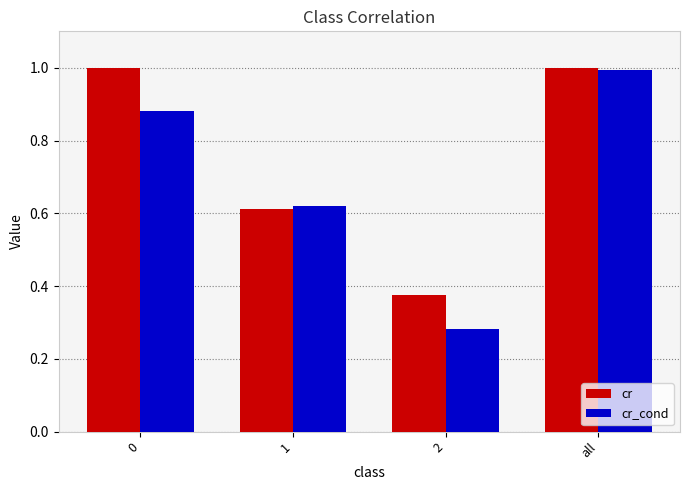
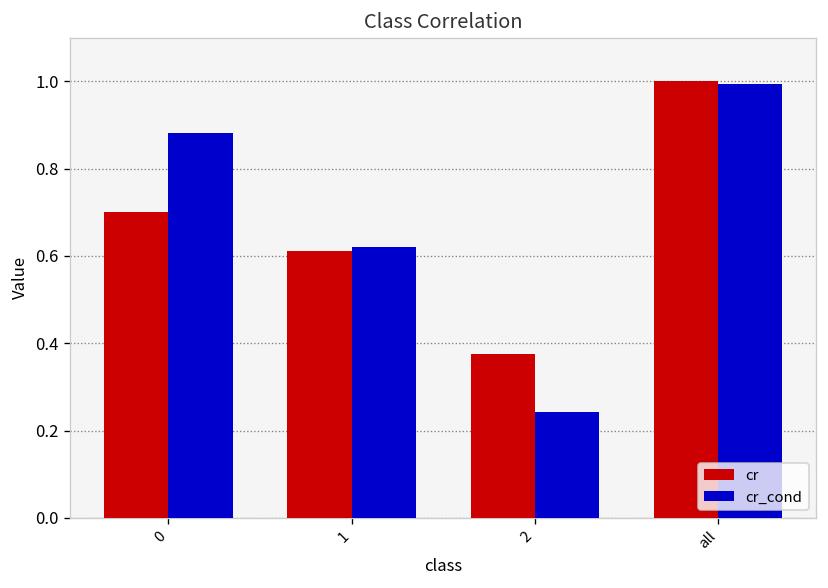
  {
    "cr": {
-     "0": 1.00,
+     "0": 0.70,
      "1": 0.61,
      "2": 0.38,
      "all": 1.00
    },
    "cr_cond": {
      "0": 0.88,
      "1": 0.62,
-     "2": 0.28,
+     "2": 0.24,
      "all": 0.99
    }
  }
